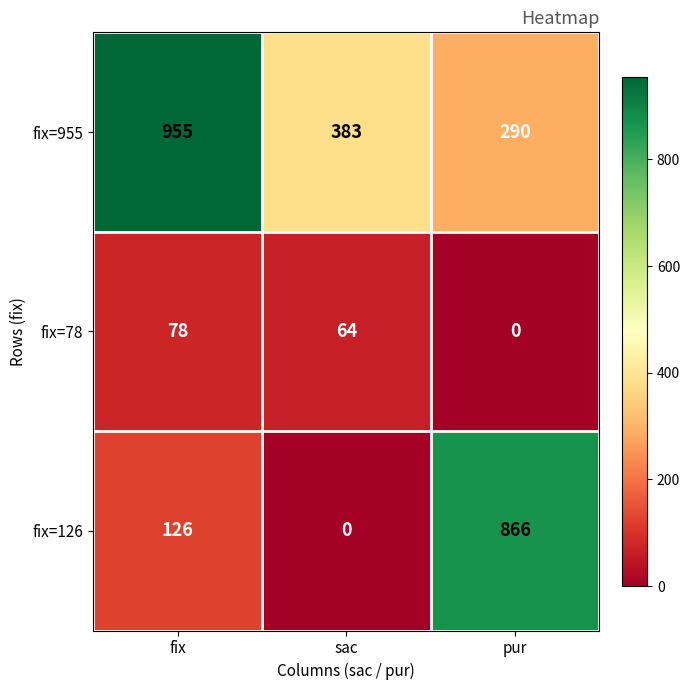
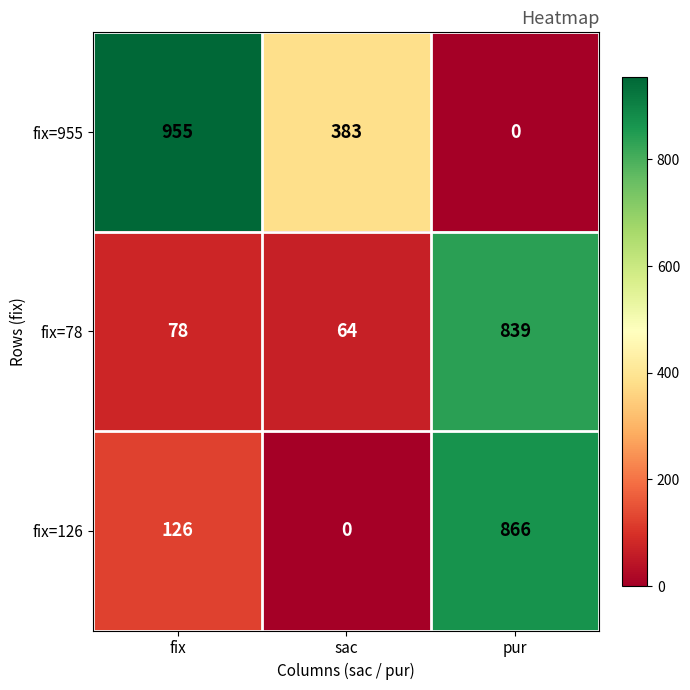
  {
    "fix=955": {
      "fix": 955,
      "sac": 383,
-     "pur": 290
+     "pur": 0
    },
    "fix=78": {
      "fix": 78,
      "sac": 64,
-     "pur": 0
+     "pur": 839
    },
    "fix=126": {
      "fix": 126,
      "sac": 0,
      "pur": 866
    }
  }
